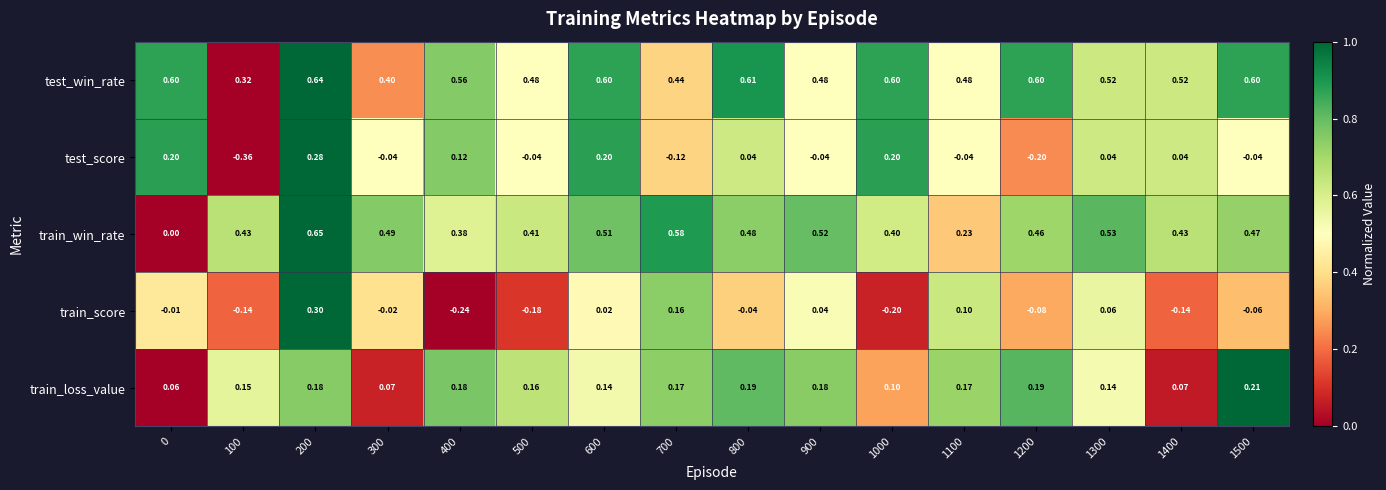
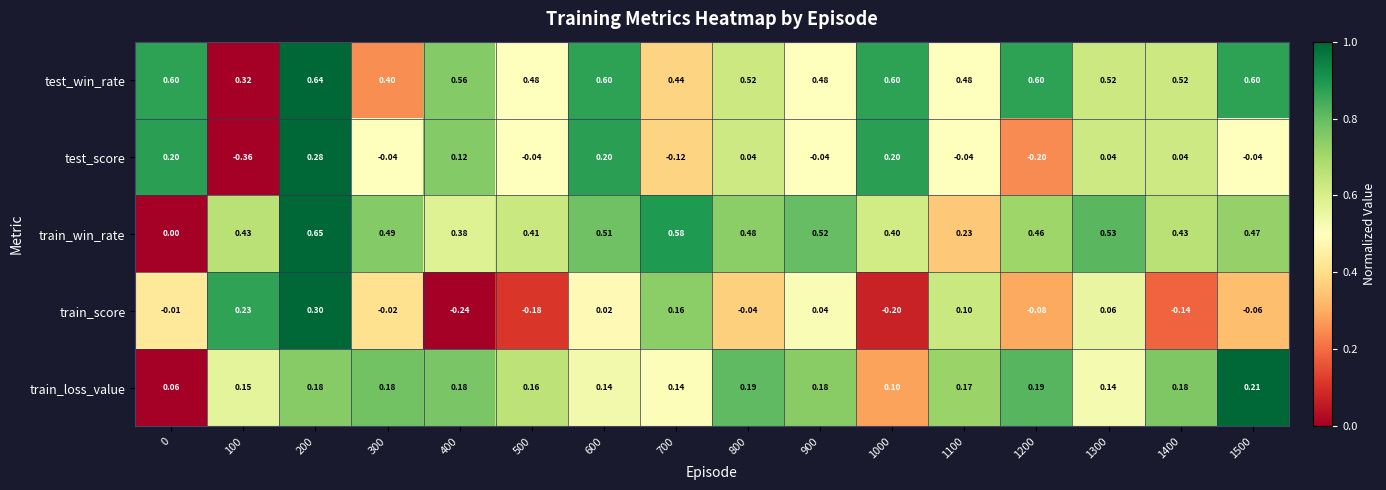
  {
    "test_win_rate": {
      "0": 0.60,
      "100": 0.32,
      "200": 0.64,
      "300": 0.40,
      "400": 0.56,
      "500": 0.48,
      "600": 0.60,
      "700": 0.44,
-     "800": 0.61,
+     "800": 0.52,
      "900": 0.48,
      "1000": 0.60,
      "1100": 0.48,
      "1200": 0.60,
      "1300": 0.52,
      "1400": 0.52,
      "1500": 0.60
    },
    "test_score": {
      "0": 0.20,
      "100": -0.36,
      "200": 0.28,
      "300": -0.04,
      "400": 0.12,
      "500": -0.04,
      "600": 0.20,
      "700": -0.12,
      "800": 0.04,
      "900": -0.04,
      "1000": 0.20,
      "1100": -0.04,
      "1200": -0.20,
      "1300": 0.04,
      "1400": 0.04,
      "1500": -0.04
    },
    "train_win_rate": {
      "0": 0.00,
      "100": 0.43,
      "200": 0.65,
      "300": 0.49,
      "400": 0.38,
      "500": 0.41,
      "600": 0.51,
      "700": 0.58,
      "800": 0.48,
      "900": 0.52,
      "1000": 0.40,
      "1100": 0.23,
      "1200": 0.46,
      "1300": 0.53,
      "1400": 0.43,
      "1500": 0.47
    },
    "train_score": {
      "0": -0.01,
-     "100": -0.14,
+     "100": 0.23,
      "200": 0.30,
      "300": -0.02,
      "400": -0.24,
      "500": -0.18,
      "600": 0.02,
      "700": 0.16,
      "800": -0.04,
      "900": 0.04,
      "1000": -0.20,
      "1100": 0.10,
      "1200": -0.08,
      "1300": 0.06,
      "1400": -0.14,
      "1500": -0.06
    },
    "train_loss_value": {
      "0": 0.06,
      "100": 0.15,
      "200": 0.18,
-     "300": 0.07,
+     "300": 0.18,
      "400": 0.18,
      "500": 0.16,
      "600": 0.14,
-     "700": 0.17,
+     "700": 0.14,
      "800": 0.19,
      "900": 0.18,
      "1000": 0.10,
      "1100": 0.17,
      "1200": 0.19,
      "1300": 0.14,
-     "1400": 0.07,
+     "1400": 0.18,
      "1500": 0.21
    }
  }
